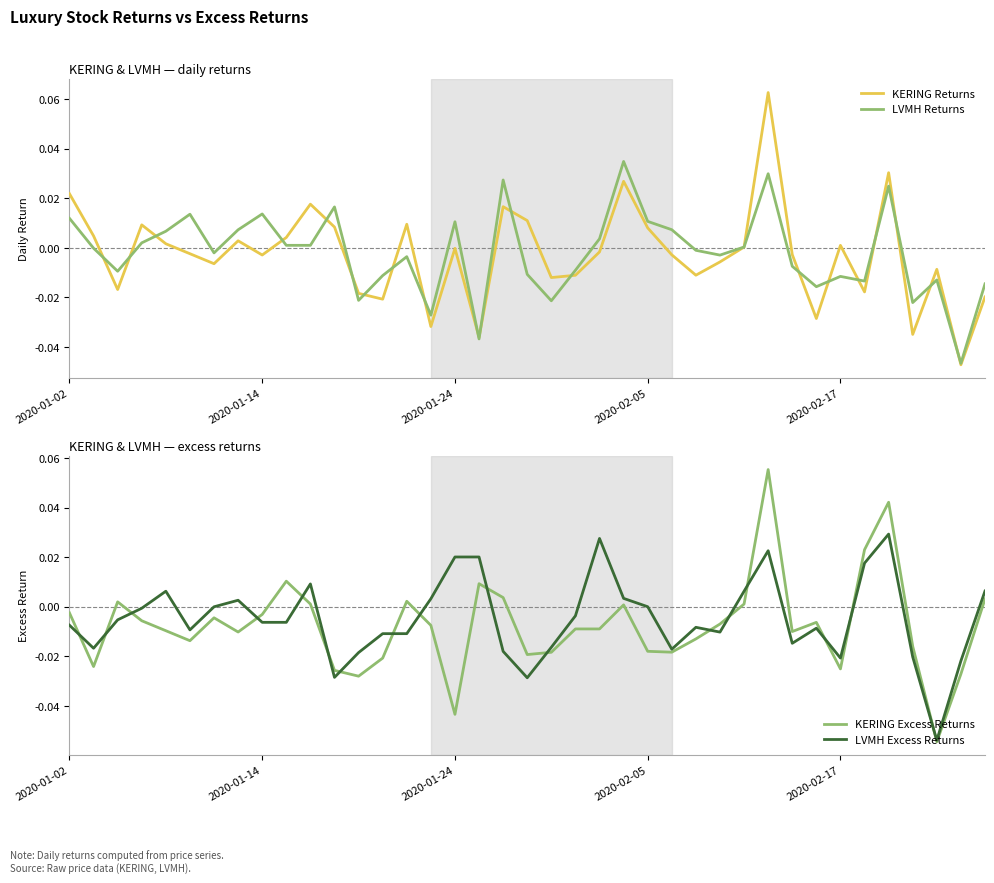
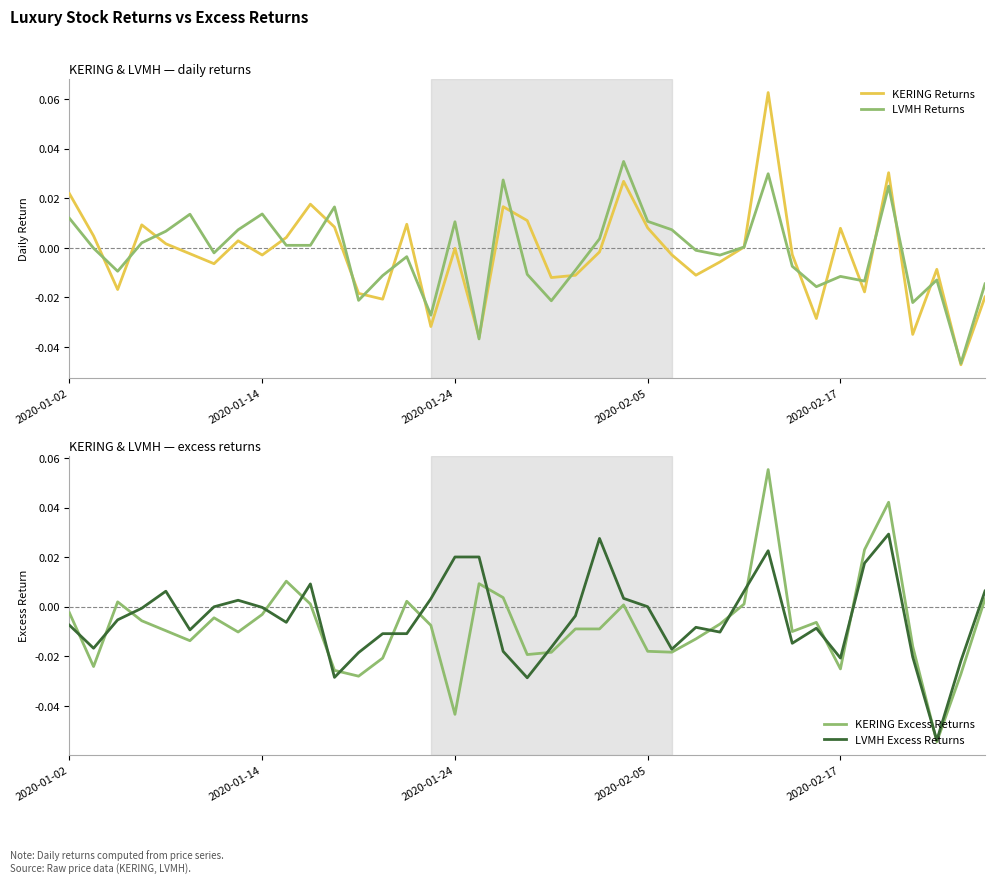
  {
    "KERING & LVMH — daily returns": {
      "KERING Returns": {
        "2020-01-02": 0.022,
        "2020-01-14": -0.003,
        "2020-01-24": 0.000,
        "2020-02-05": 0.008,
-       "2020-02-17": 0.001
+       "2020-02-17": 0.008
      },
      "LVMH Returns": {
        "2020-01-02": 0.012,
        "2020-01-14": 0.014,
        "2020-01-24": 0.011,
        "2020-02-05": 0.011,
        "2020-02-17": -0.011
      }
    },
    "KERING & LVMH — excess returns": {
      "KERING Excess Returns": {
        "2020-01-02": -0.002,
        "2020-01-14": -0.003,
        "2020-01-24": -0.043,
        "2020-02-05": -0.018,
        "2020-02-17": -0.025
      },
      "LVMH Excess Returns": {
        "2020-01-02": -0.007,
-       "2020-01-14": -0.006,
+       "2020-01-14": 0.000,
        "2020-01-24": 0.020,
        "2020-02-05": 0.000,
        "2020-02-17": -0.021
      }
    }
  }
